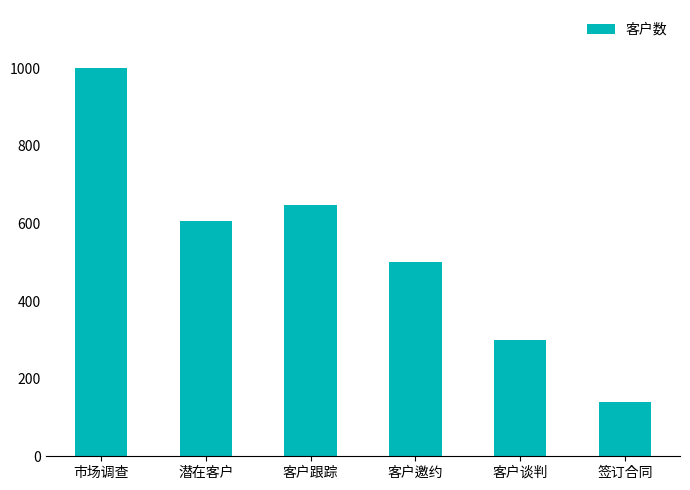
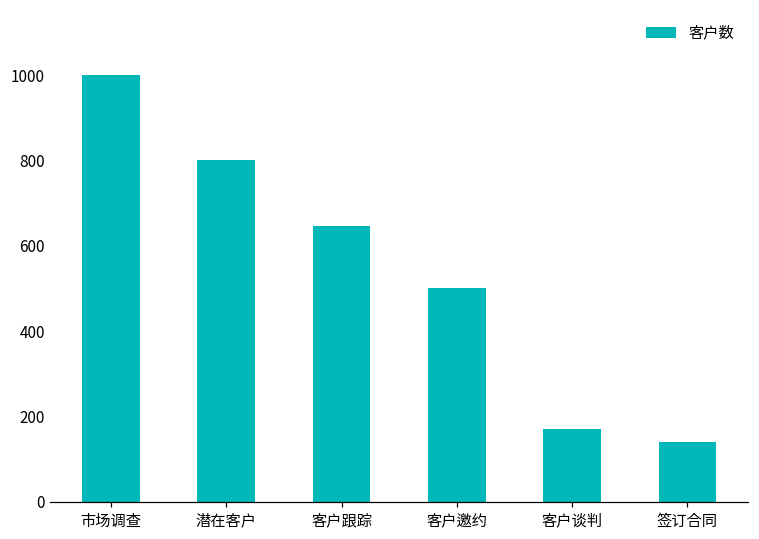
  {
    "市场调查": 1000,
-   "潜在客户": 610,
+   "潜在客户": 800,
    "客户跟踪": 650,
    "客户邀约": 500,
-   "客户谈判": 300,
+   "客户谈判": 170,
    "签订合同": 140
  }
